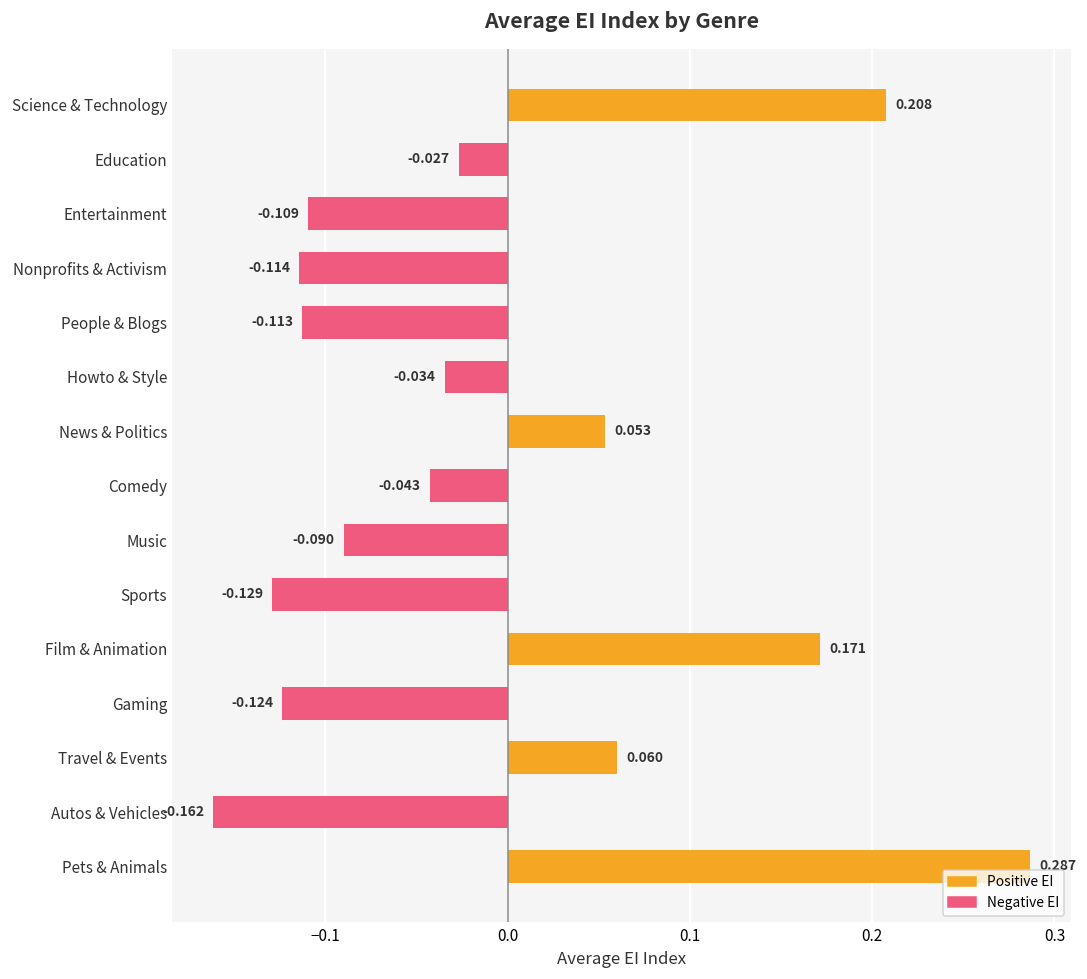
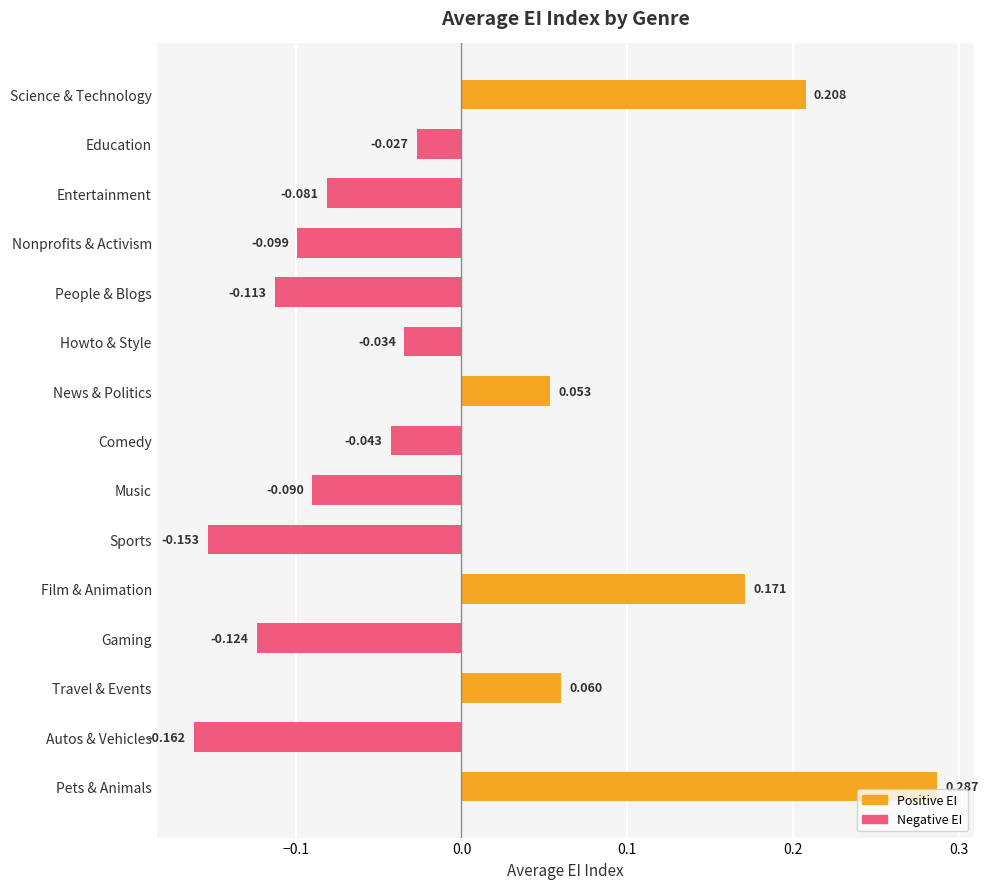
  {
    "Science & Technology": 0.208,
    "Education": -0.027,
-   "Entertainment": -0.109,
-   "Nonprofits & Activism": -0.114,
+   "Entertainment": -0.081,
+   "Nonprofits & Activism": -0.099,
    "People & Blogs": -0.113,
    "Howto & Style": -0.034,
    "News & Politics": 0.053,
    "Comedy": -0.043,
    "Music": -0.090,
-   "Sports": -0.129,
+   "Sports": -0.153,
    "Film & Animation": 0.171,
    "Gaming": -0.124,
    "Travel & Events": 0.060,
    "Autos & Vehicles": -0.162
  }
